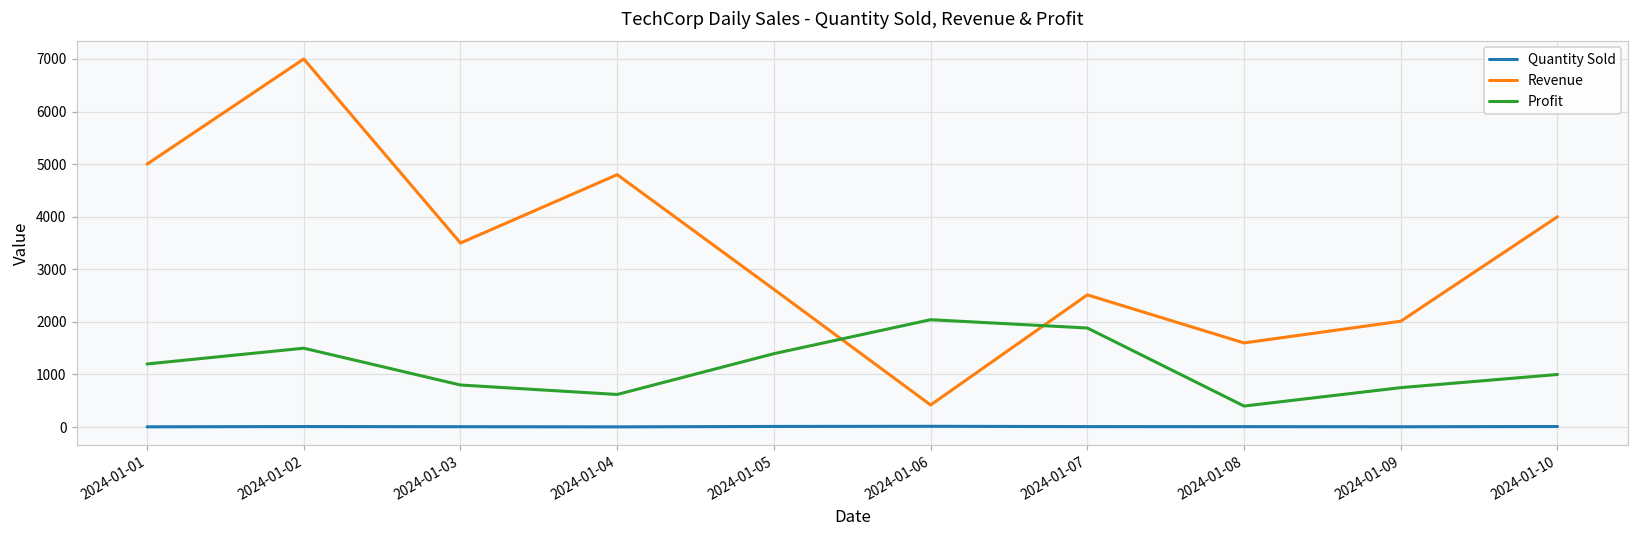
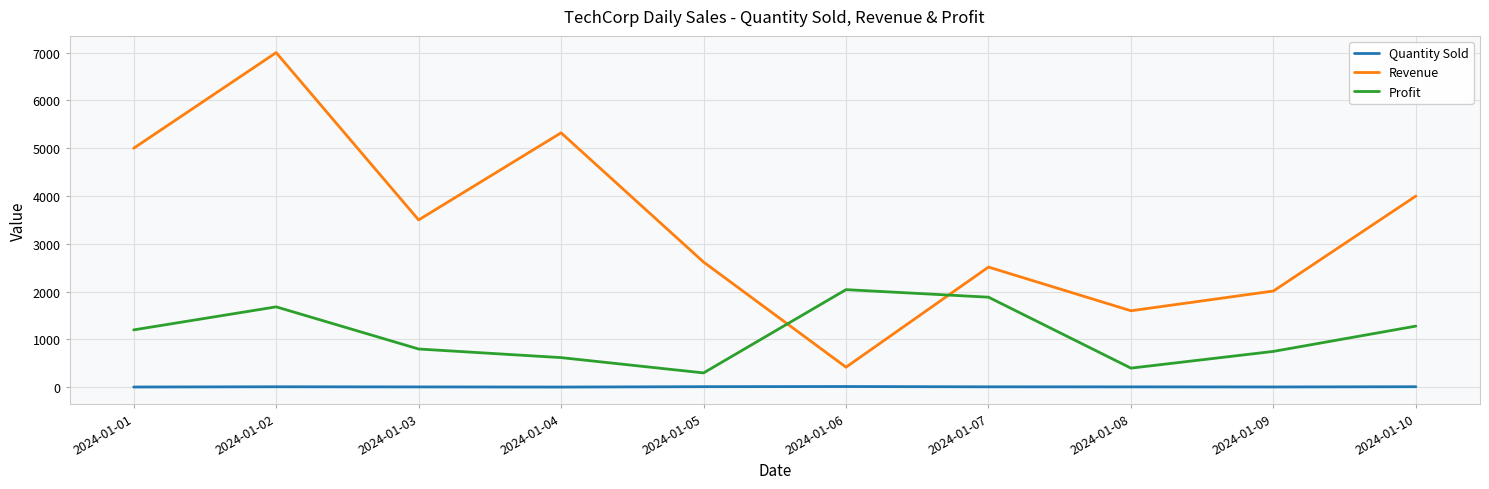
  {
    "Quantity Sold": {
      "2024-01-01": 0,
      "2024-01-02": 0,
      "2024-01-03": 0,
      "2024-01-04": 0,
      "2024-01-05": 0,
      "2024-01-06": 0,
      "2024-01-07": 0,
      "2024-01-08": 0,
      "2024-01-09": 0,
      "2024-01-10": 0
    },
    "Revenue": {
      "2024-01-01": 5000,
      "2024-01-02": 7000,
      "2024-01-03": 3500,
-     "2024-01-04": 4800,
+     "2024-01-04": 5300,
      "2024-01-05": 2600,
      "2024-01-06": 400,
      "2024-01-07": 2500,
      "2024-01-08": 1600,
      "2024-01-09": 2000,
      "2024-01-10": 4000
    },
    "Profit": {
      "2024-01-01": 1200,
-     "2024-01-02": 1500,
+     "2024-01-02": 1700,
      "2024-01-03": 800,
      "2024-01-04": 600,
-     "2024-01-05": 1400,
+     "2024-01-05": 300,
      "2024-01-06": 2000,
      "2024-01-07": 1900,
      "2024-01-08": 400,
      "2024-01-09": 800,
-     "2024-01-10": 1000
+     "2024-01-10": 1300
    }
  }
